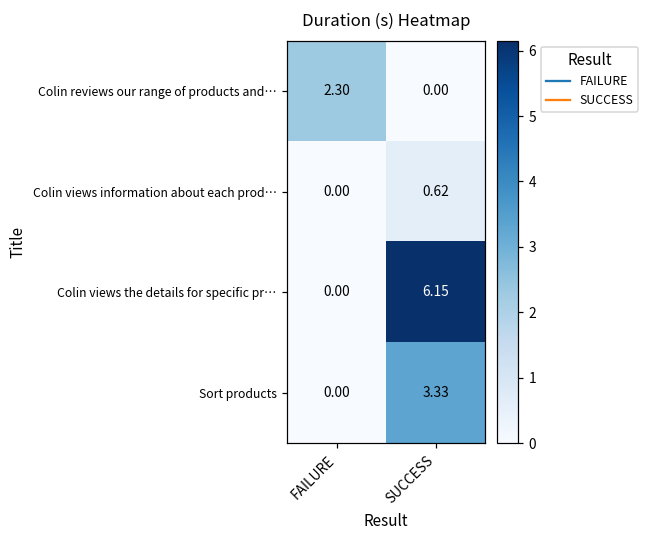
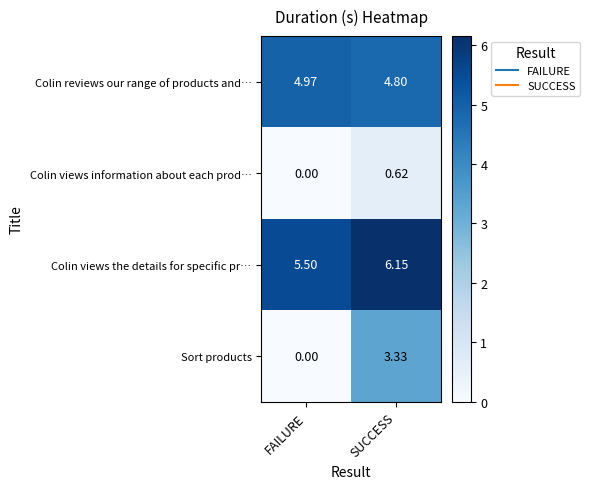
  {
    "Colin reviews our range of products and…": {
-     "FAILURE": 2.30,
-     "SUCCESS": 0.00
+     "FAILURE": 4.97,
+     "SUCCESS": 4.80
    },
    "Colin views information about each prod…": {
      "FAILURE": 0.00,
      "SUCCESS": 0.62
    },
    "Colin views the details for specific pr…": {
-     "FAILURE": 0.00,
+     "FAILURE": 5.50,
      "SUCCESS": 6.15
    },
    "Sort products": {
      "FAILURE": 0.00,
      "SUCCESS": 3.33
    }
  }
